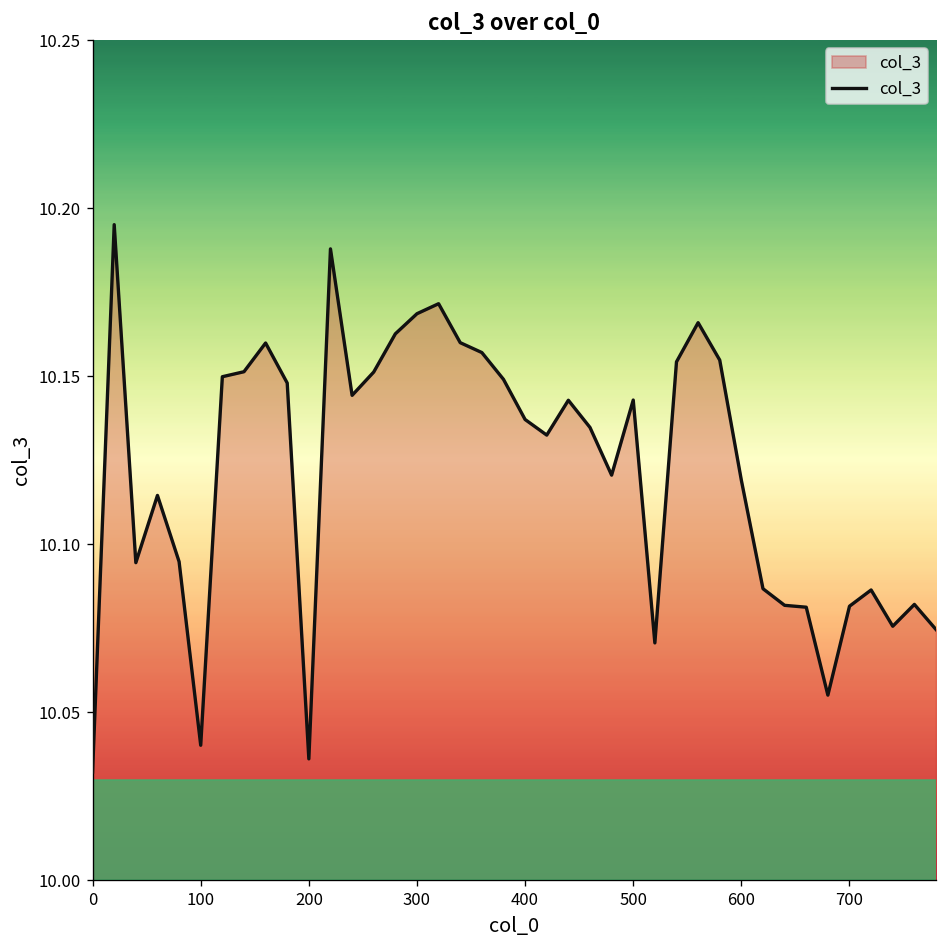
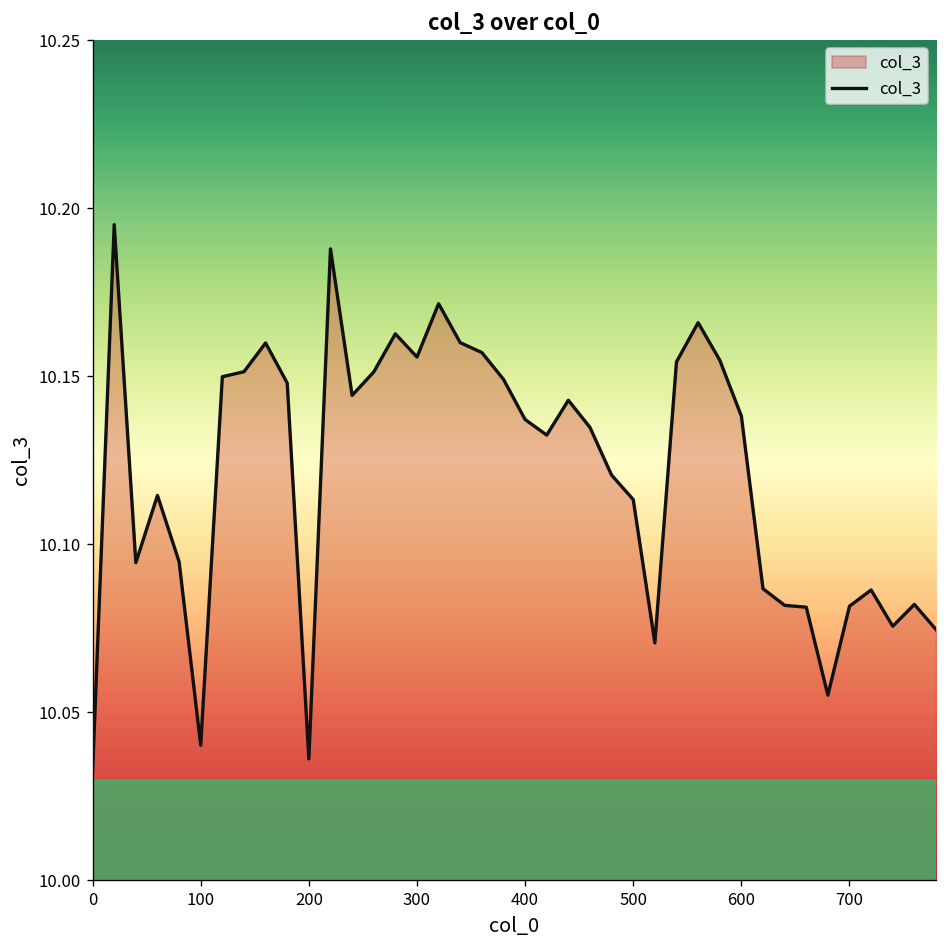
  {
    "0": 10.032,
    "100": 10.040,
    "200": 10.036,
-   "300": 10.169,
+   "300": 10.156,
    "400": 10.137,
-   "500": 10.143,
-   "600": 10.119,
+   "500": 10.113,
+   "600": 10.138,
    "700": 10.082
  }
